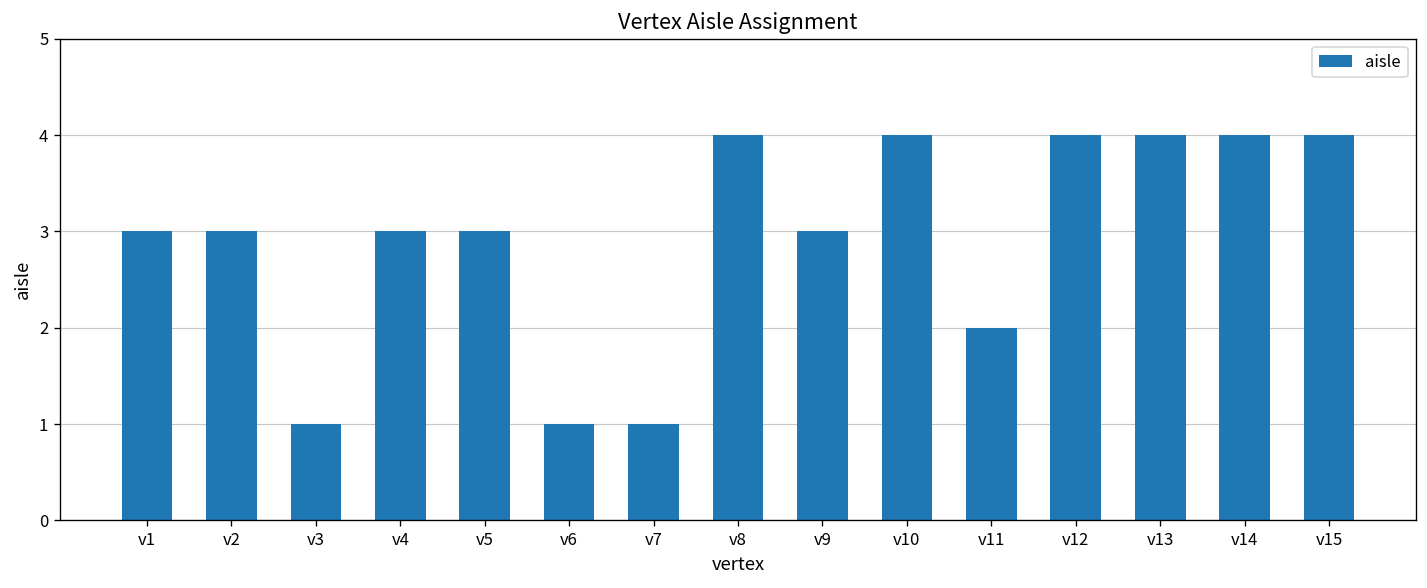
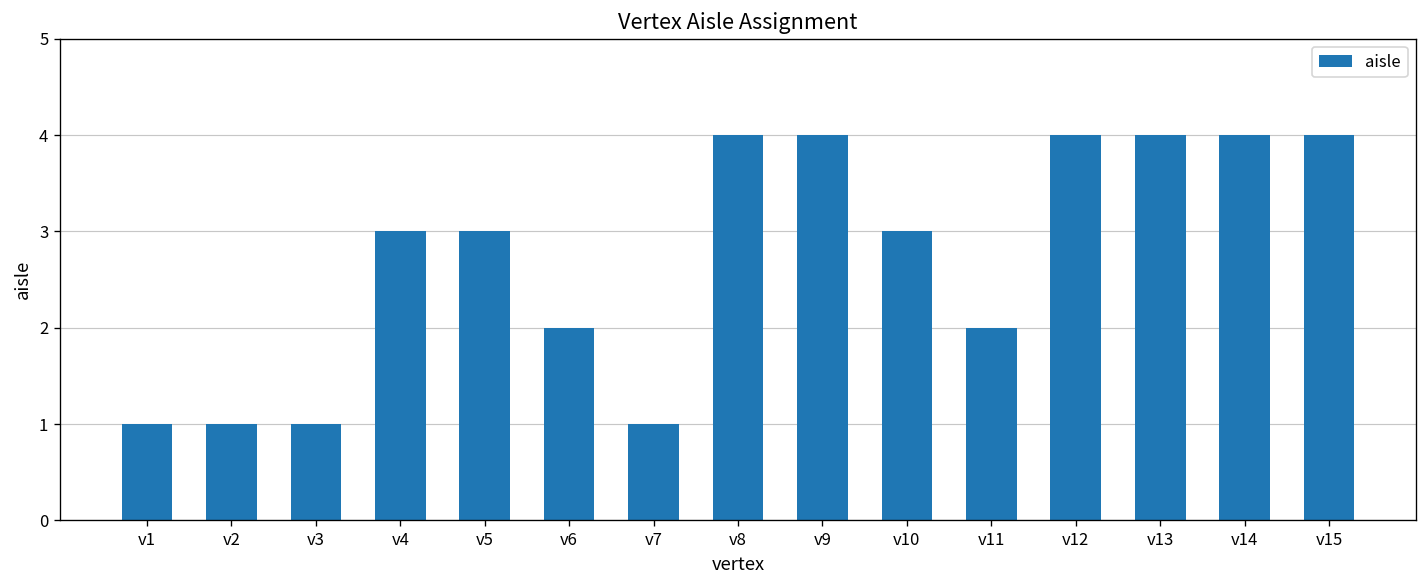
  {
-   "v1": 3,
-   "v2": 3,
+   "v1": 1,
+   "v2": 1,
    "v3": 1,
    "v4": 3,
    "v5": 3,
-   "v6": 1,
+   "v6": 2,
    "v7": 1,
    "v8": 4,
-   "v9": 3,
-   "v10": 4,
+   "v9": 4,
+   "v10": 3,
    "v11": 2,
    "v12": 4,
    "v13": 4,
    "v14": 4,
    "v15": 4
  }
